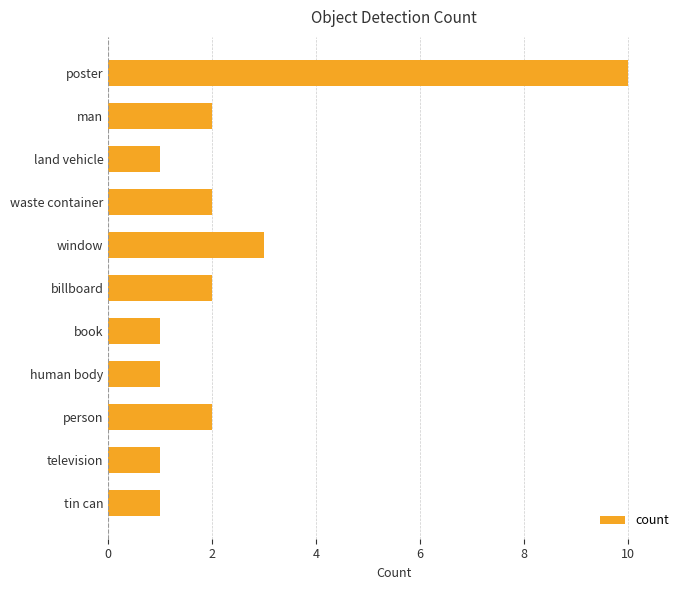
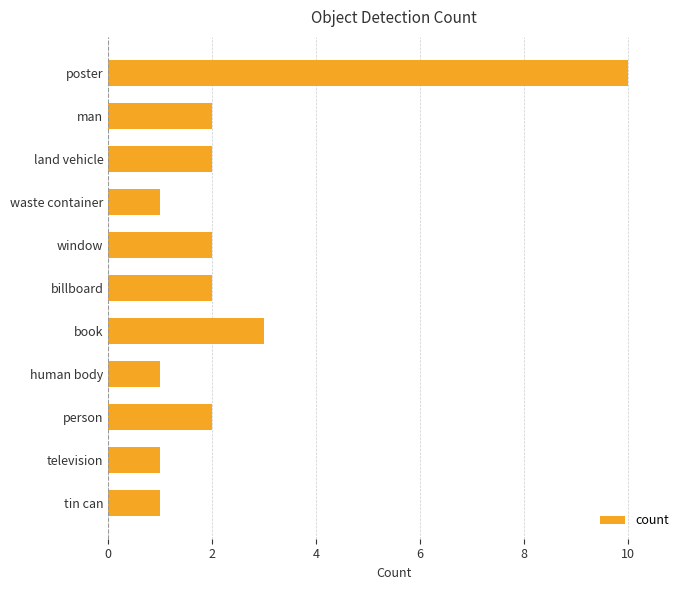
  {
    "poster": 10,
    "man": 2,
-   "land vehicle": 1,
-   "waste container": 2,
-   "window": 3,
+   "land vehicle": 2,
+   "waste container": 1,
+   "window": 2,
    "billboard": 2,
-   "book": 1,
+   "book": 3,
    "human body": 1,
    "person": 2,
    "television": 1,
    "tin can": 1
  }
